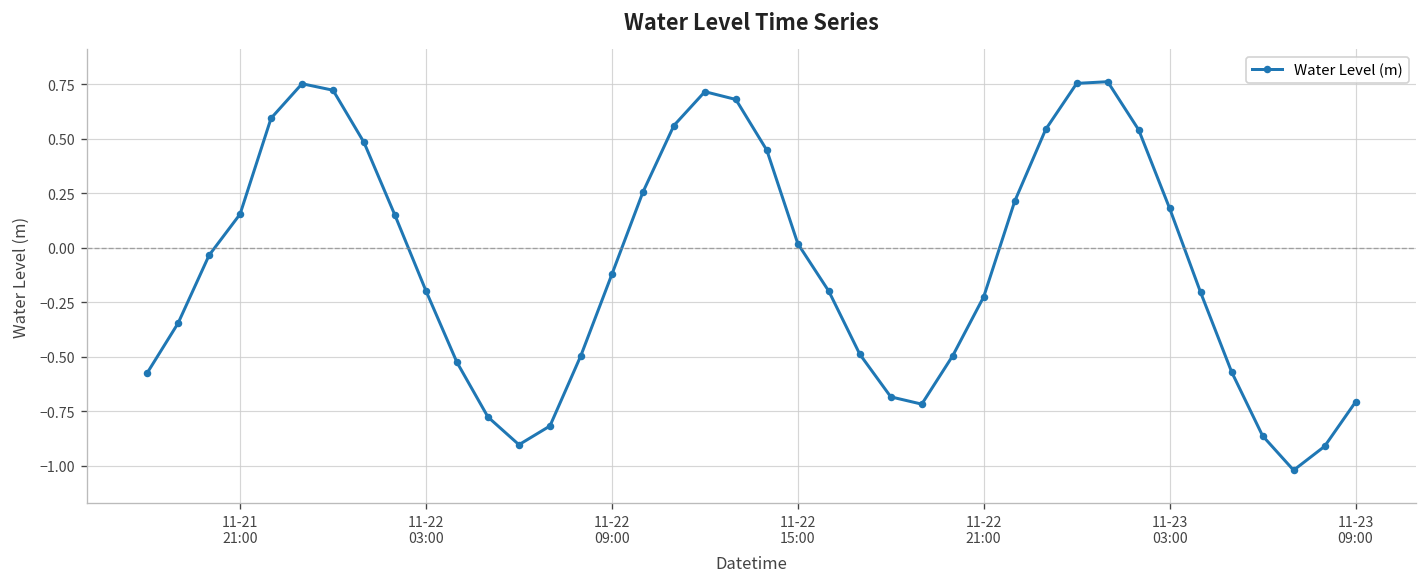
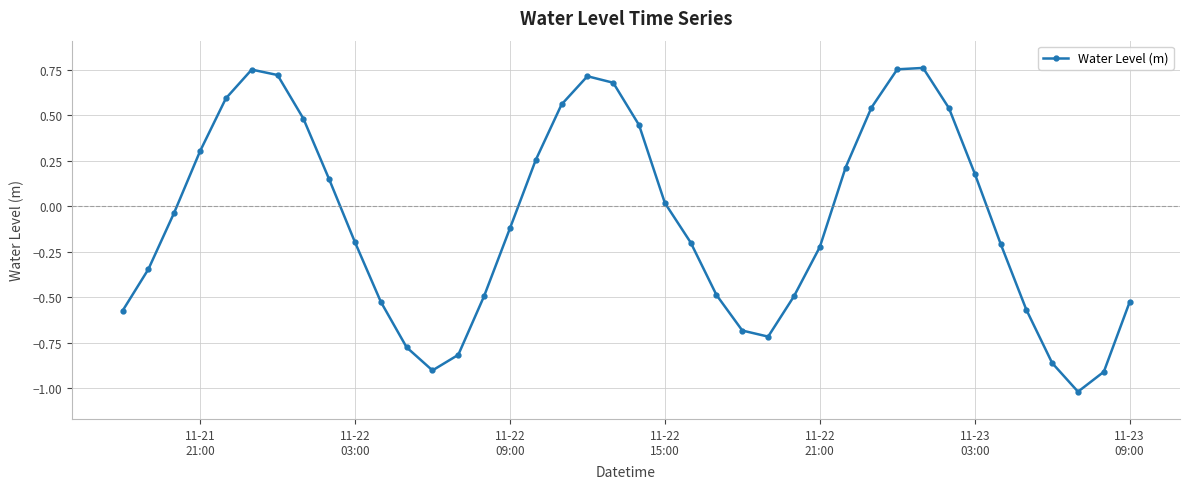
  {
-   "11-21 21:00": 0.15,
+   "11-21 21:00": 0.30,
    "11-22 03:00": -0.20,
    "11-22 09:00": -0.12,
    "11-22 15:00": 0.02,
    "11-22 21:00": -0.22,
    "11-23 03:00": 0.18,
-   "11-23 09:00": -0.71
+   "11-23 09:00": -0.53
  }
